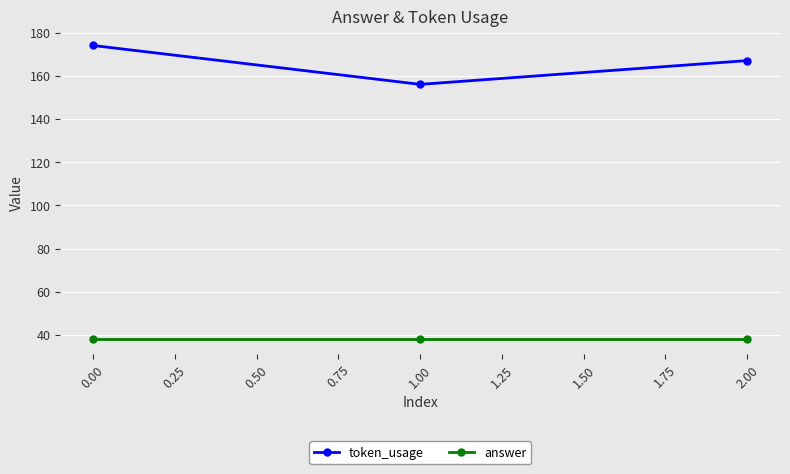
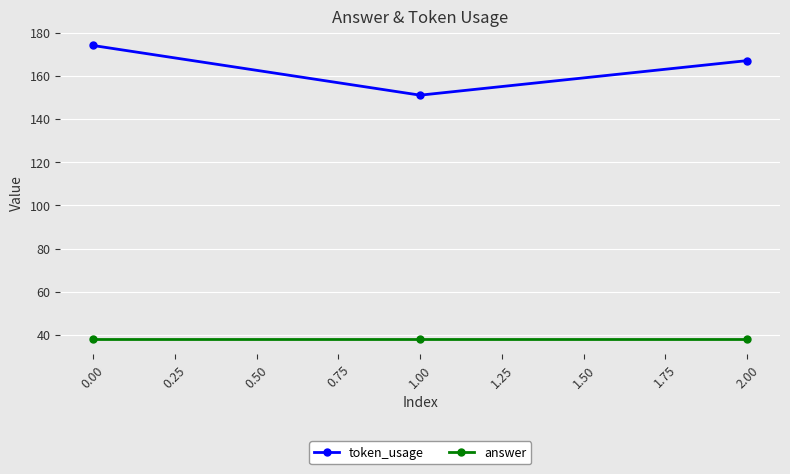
  {
    "token_usage": {
      "0.00": 174,
-     "1.00": 156,
+     "1.00": 151,
      "2.00": 167
    },
    "answer": {
      "0.00": 38,
      "1.00": 38,
      "2.00": 38
    }
  }
